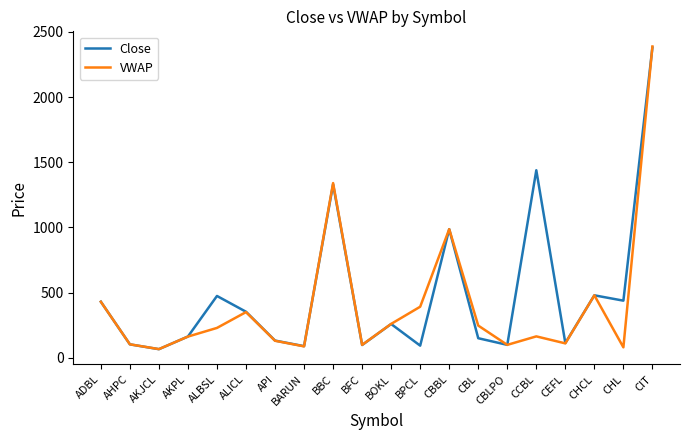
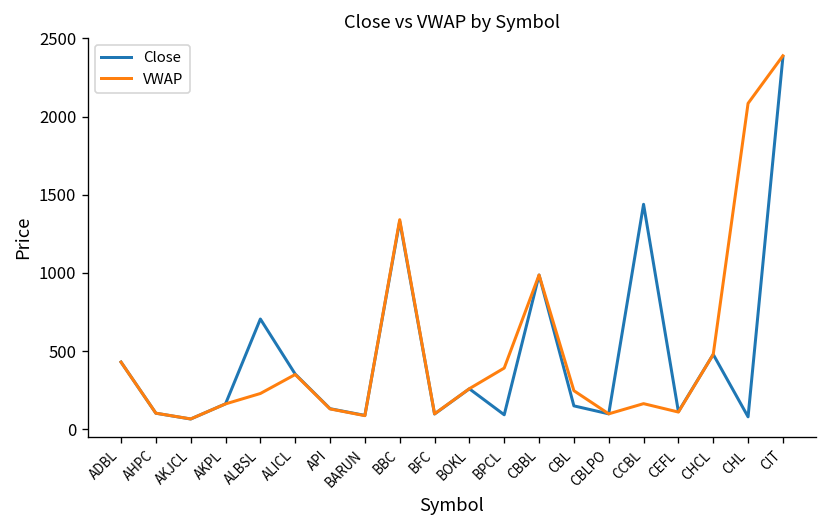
  {
    "Close": {
-     "ALBSL": 480,
+     "ALBSL": 710,
      "BPCL": 90,
      "CBL": 150,
      "CCBL": 1440,
-     "CHL": 440
+     "CHL": 80
    },
    "VWAP": {
      "ALBSL": 230,
      "BPCL": 390,
      "CBL": 250,
      "CCBL": 170,
-     "CHL": 80
+     "CHL": 2080
    }
  }
